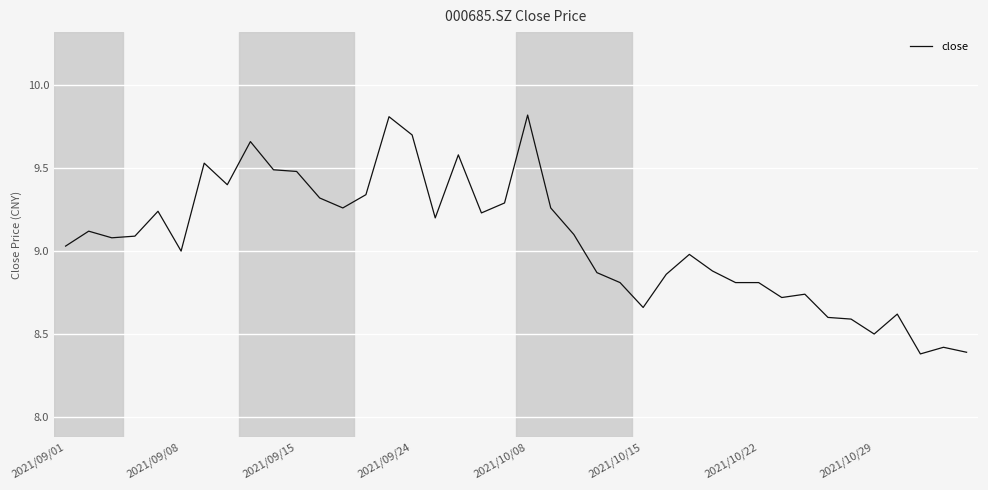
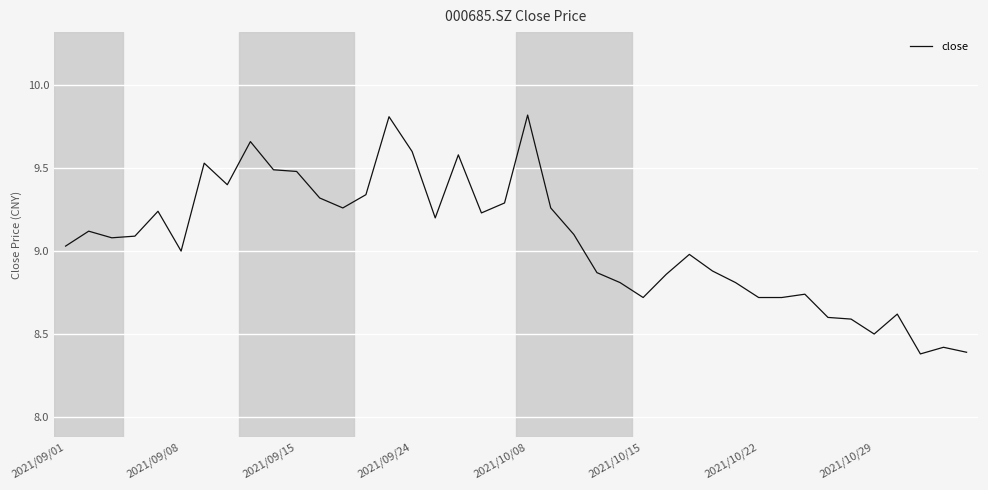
  {
    "2021/09/01": 9.03,
    "2021/09/08": 9.00,
    "2021/09/15": 9.48,
-   "2021/09/24": 9.7,
+   "2021/09/24": 9.6,
    "2021/10/08": 9.82,
-   "2021/10/15": 8.66,
-   "2021/10/22": 8.81,
+   "2021/10/15": 8.72,
+   "2021/10/22": 8.72,
    "2021/10/29": 8.50
  }
